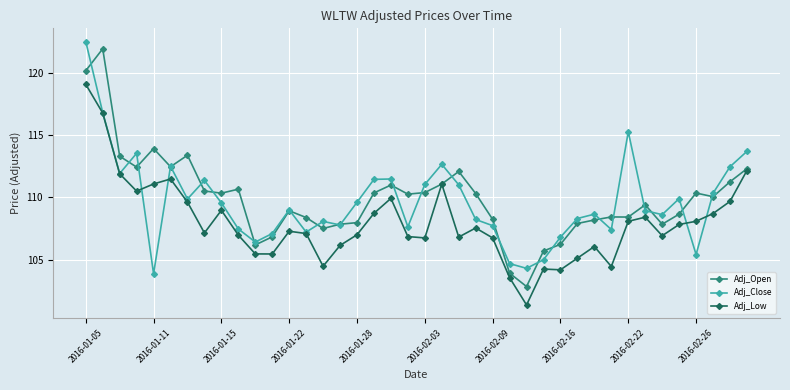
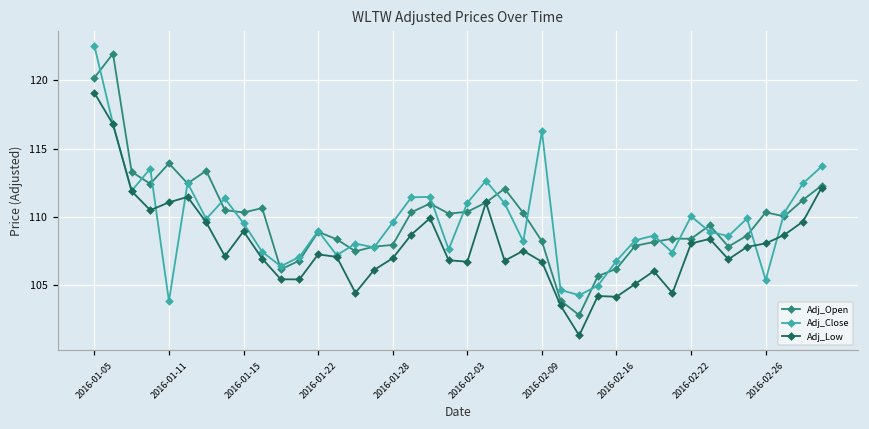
  {
    "Adj_Close": {
      "2016-01-05": 122.5,
      "2016-01-11": 103.9,
      "2016-01-15": 109.6,
      "2016-01-28": 109.6,
      "2016-02-03": 111.0,
-     "2016-02-09": 107.7,
+     "2016-02-09": 116.2,
      "2016-02-16": 106.8,
-     "2016-02-22": 115.3,
+     "2016-02-22": 110.0,
      "2016-02-26": 105.4
    }
  }
